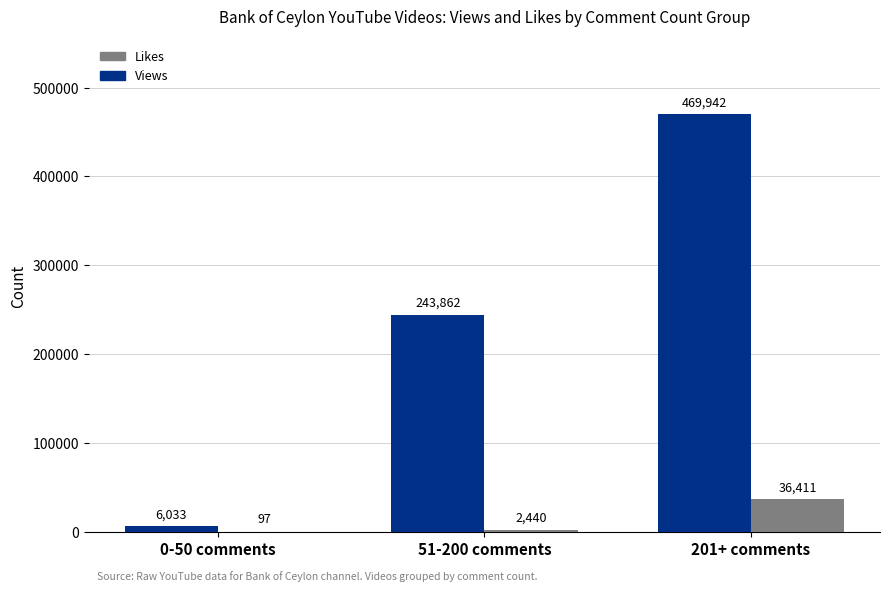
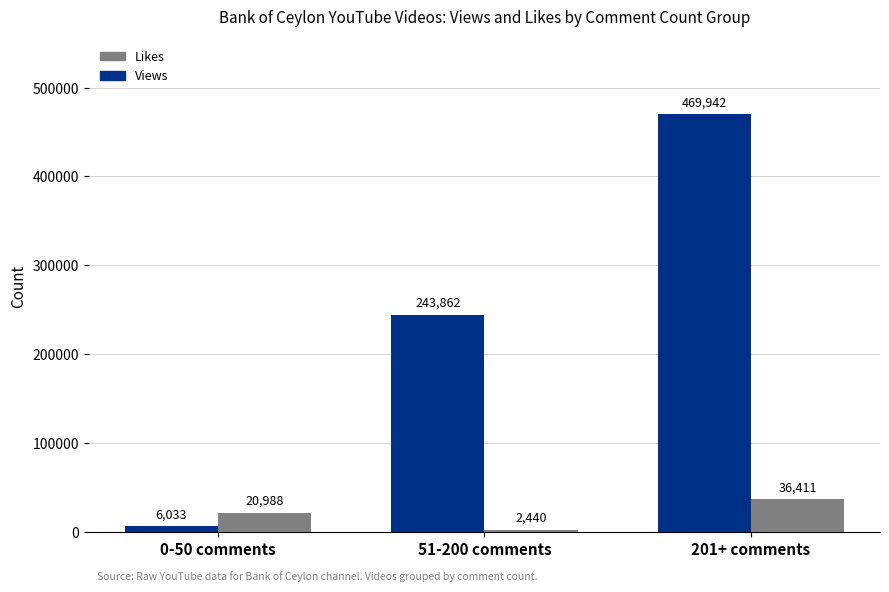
  {
    "Views": {
      "0-50 comments": "6,033",
      "51-200 comments": "243,862",
      "201+ comments": "469,942"
    },
    "Likes": {
-     "0-50 comments": "97",
+     "0-50 comments": "20,988",
      "51-200 comments": "2,440",
      "201+ comments": "36,411"
    }
  }
